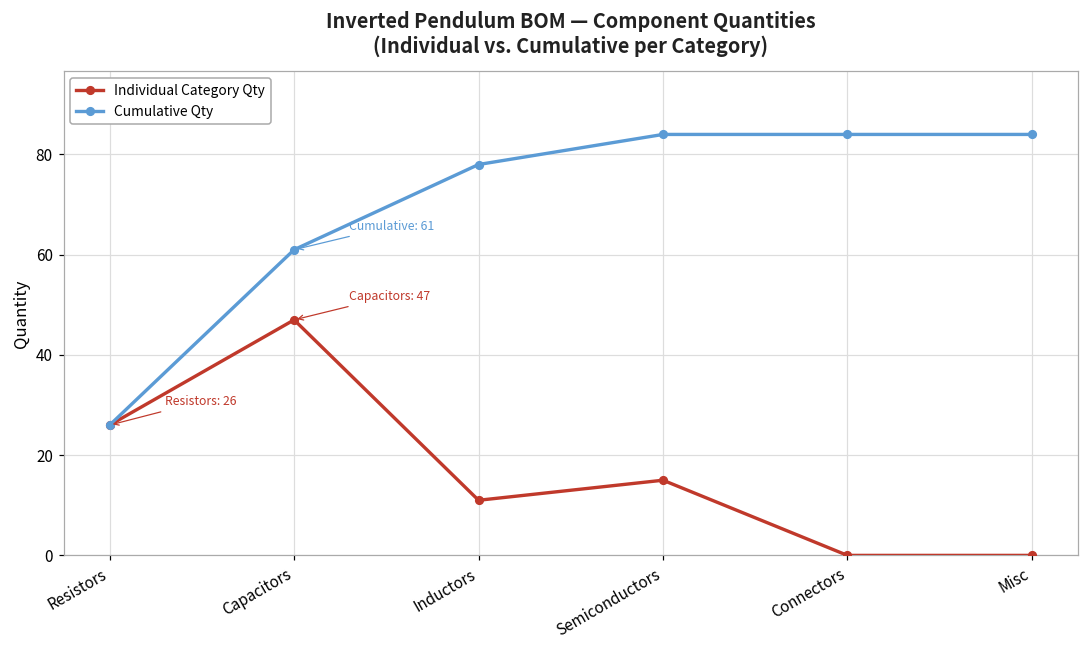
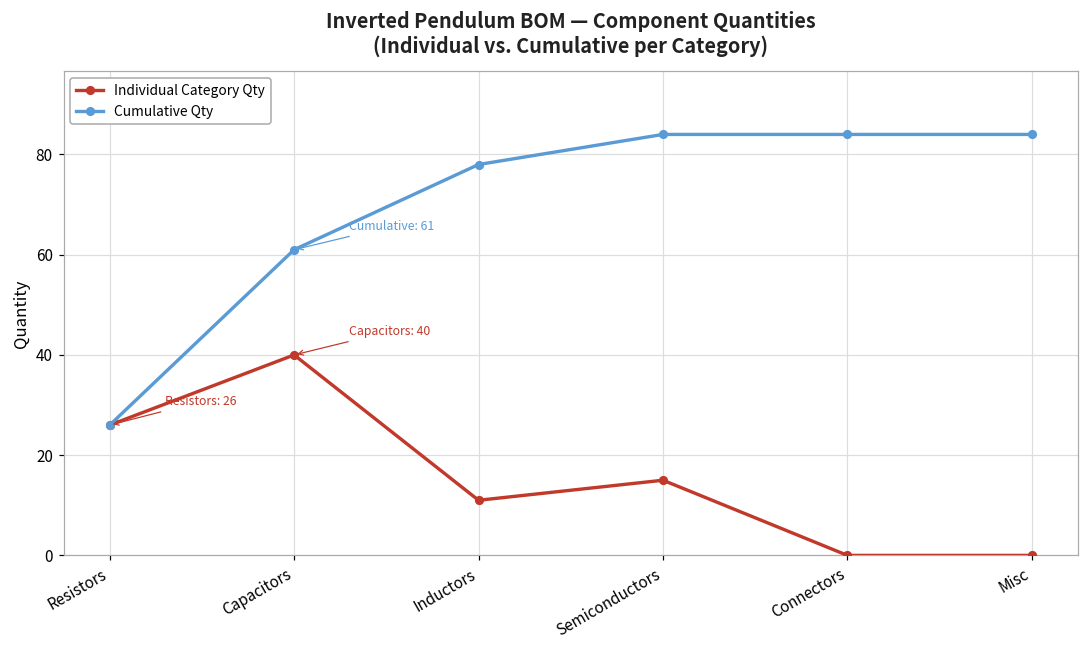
  {
    "Individual Category Qty": {
-     "Capacitors": 47
+     "Capacitors": 40
    },
    "Cumulative Qty": {
      "Capacitors": 61
    }
  }
